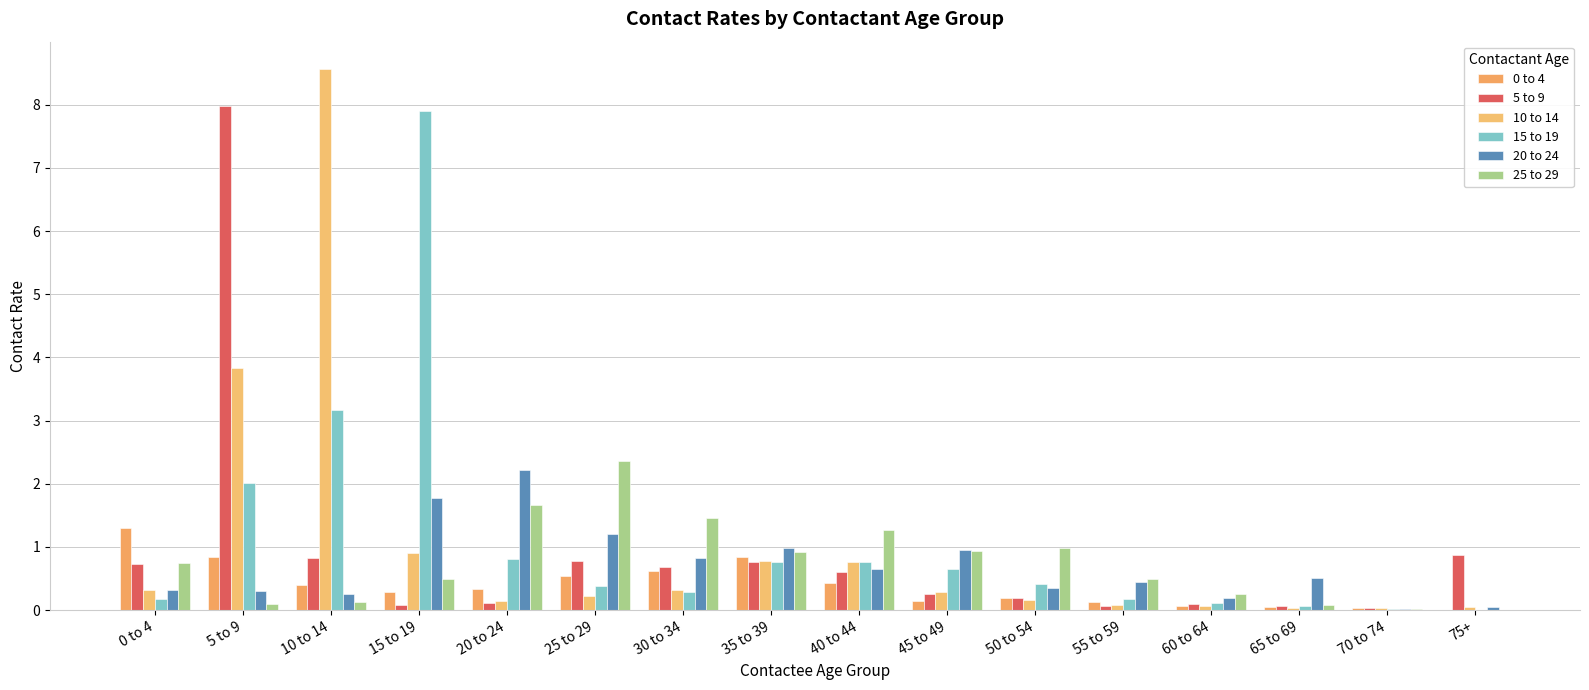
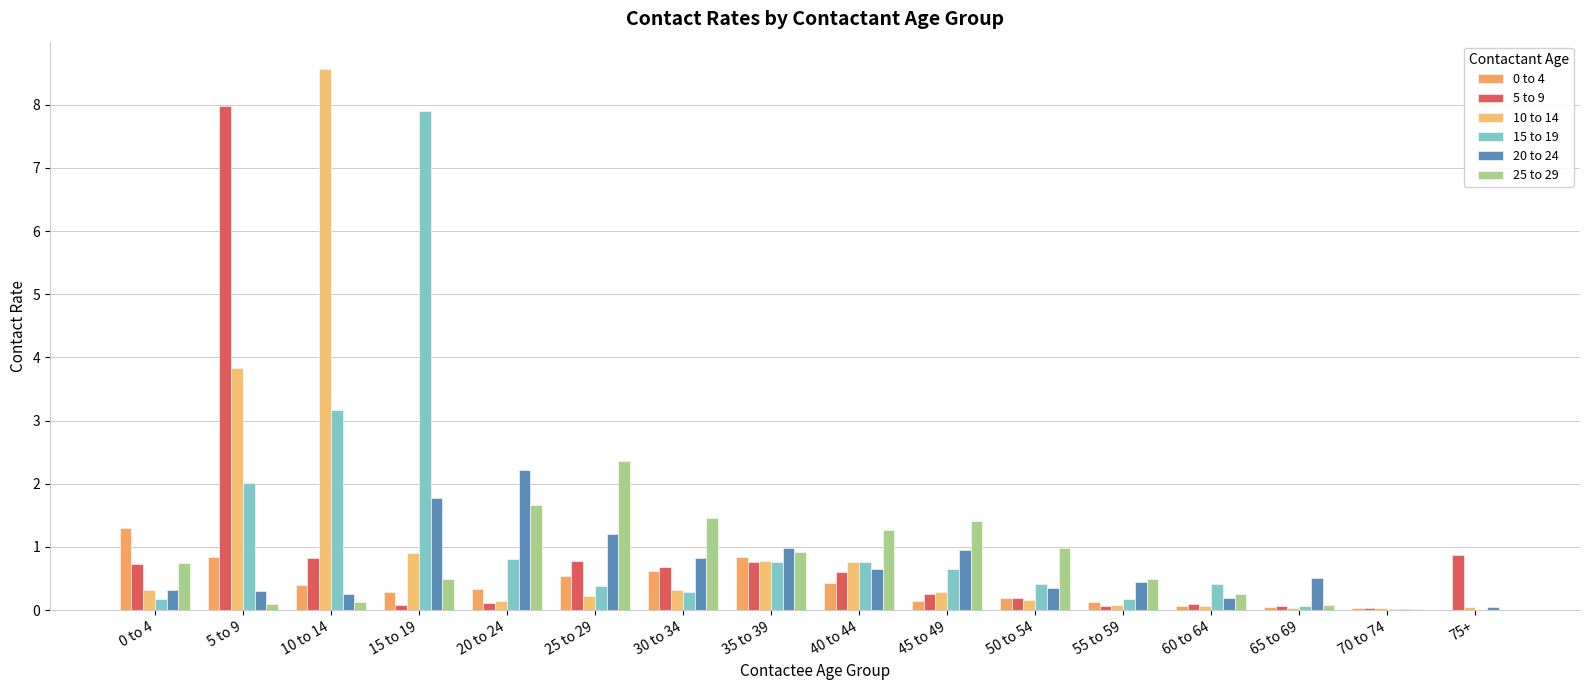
  {
    "5 to 9": {
      "0 to 4": 0.7,
      "5 to 9": 8.0,
      "10 to 14": 0.8,
      "15 to 19": 0.1,
      "20 to 24": 0.1,
      "25 to 29": 0.8,
      "30 to 34": 0.7,
      "35 to 39": 0.8,
      "40 to 44": 0.6,
      "45 to 49": 0.3,
      "50 to 54": 0.2,
      "55 to 59": 0.1,
      "60 to 64": 0.1,
      "65 to 69": 0.1,
      "75+": 0.9
    },
    "15 to 19": {
      "0 to 4": 0.2,
      "5 to 9": 2.0,
      "10 to 14": 3.2,
      "15 to 19": 7.9,
      "20 to 24": 0.8,
      "25 to 29": 0.4,
      "30 to 34": 0.3,
      "35 to 39": 0.8,
      "40 to 44": 0.8,
      "45 to 49": 0.7,
      "50 to 54": 0.4,
      "55 to 59": 0.2,
-     "60 to 64": 0.1,
+     "60 to 64": 0.4,
      "65 to 69": 0.1
    },
    "20 to 24": {
      "0 to 4": 0.3,
      "5 to 9": 0.3,
      "10 to 14": 0.3,
      "15 to 19": 1.8,
      "20 to 24": 2.2,
      "25 to 29": 1.2,
      "30 to 34": 0.8,
      "35 to 39": 1.0,
      "40 to 44": 0.6,
      "45 to 49": 0.9,
      "50 to 54": 0.4,
      "55 to 59": 0.5,
      "60 to 64": 0.2,
      "65 to 69": 0.5,
      "75+": 0.1
    },
    "25 to 29": {
      "0 to 4": 0.7,
      "5 to 9": 0.1,
      "10 to 14": 0.1,
      "15 to 19": 0.5,
      "20 to 24": 1.7,
      "25 to 29": 2.4,
      "30 to 34": 1.5,
      "35 to 39": 0.9,
      "40 to 44": 1.3,
-     "45 to 49": 0.9,
+     "45 to 49": 1.4,
      "50 to 54": 1.0,
      "55 to 59": 0.5,
      "60 to 64": 0.3,
      "65 to 69": 0.1,
      "75+": 0.0
    }
  }
